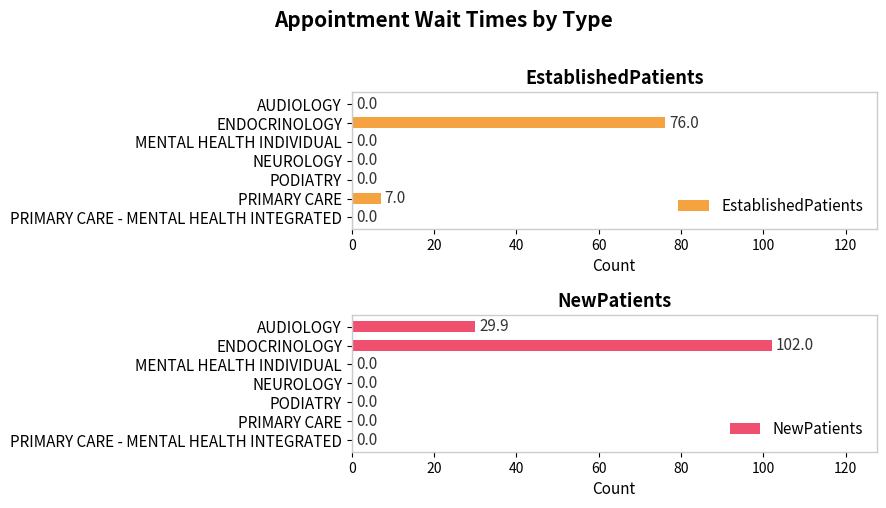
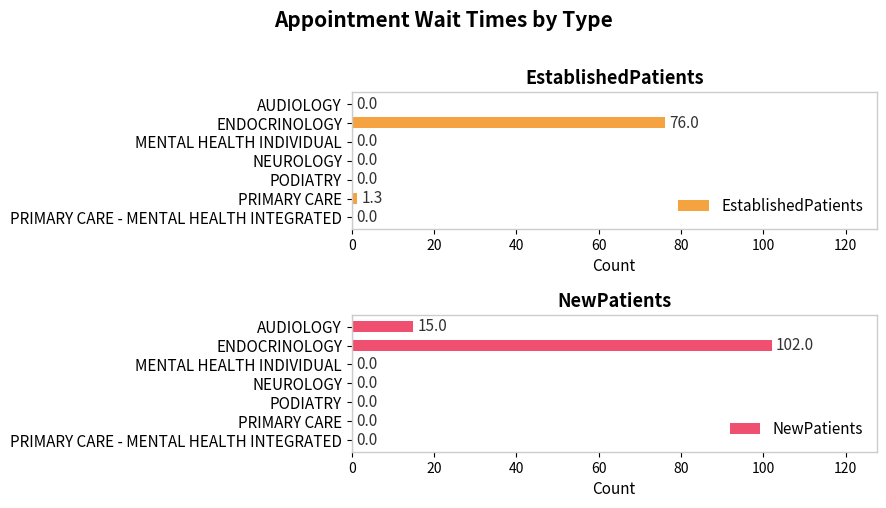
  {
    "EstablishedPatients": {
      "AUDIOLOGY": 0.0,
      "ENDOCRINOLOGY": 76.0,
      "MENTAL HEALTH INDIVIDUAL": 0.0,
      "NEUROLOGY": 0.0,
      "PODIATRY": 0.0,
-     "PRIMARY CARE": 7.0,
+     "PRIMARY CARE": 1.3,
      "PRIMARY CARE - MENTAL HEALTH INTEGRATED": 0.0
    },
    "NewPatients": {
-     "AUDIOLOGY": 29.9,
+     "AUDIOLOGY": 15.0,
      "ENDOCRINOLOGY": 102.0,
      "MENTAL HEALTH INDIVIDUAL": 0.0,
      "NEUROLOGY": 0.0,
      "PODIATRY": 0.0,
      "PRIMARY CARE": 0.0,
      "PRIMARY CARE - MENTAL HEALTH INTEGRATED": 0.0
    }
  }
